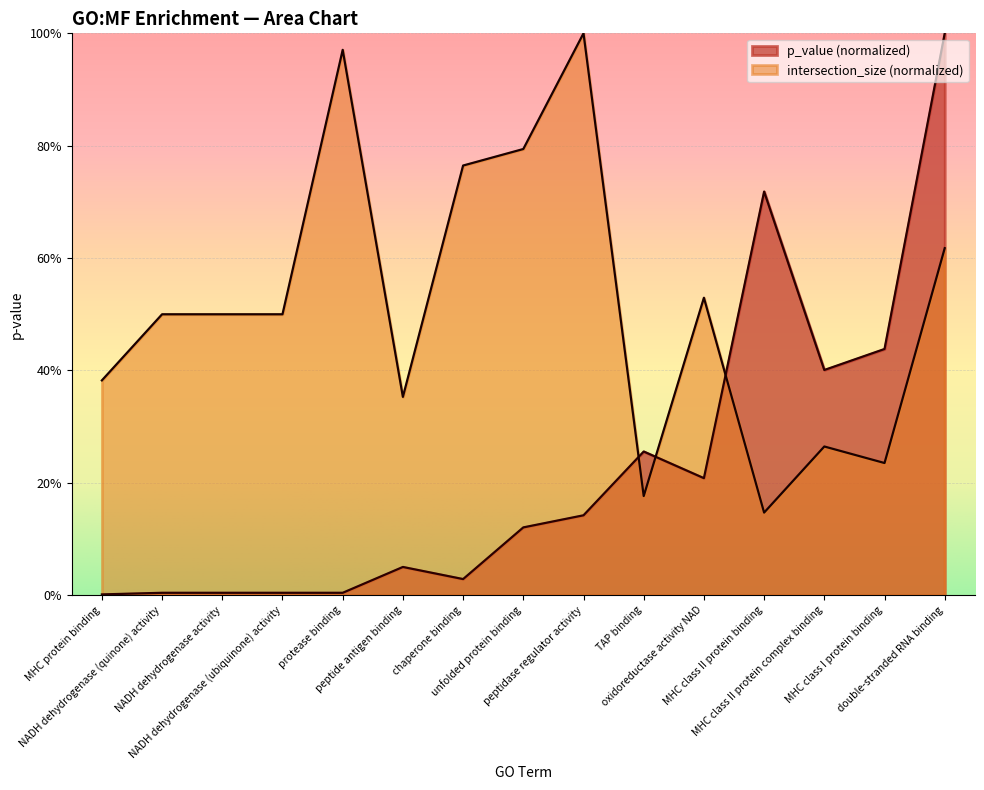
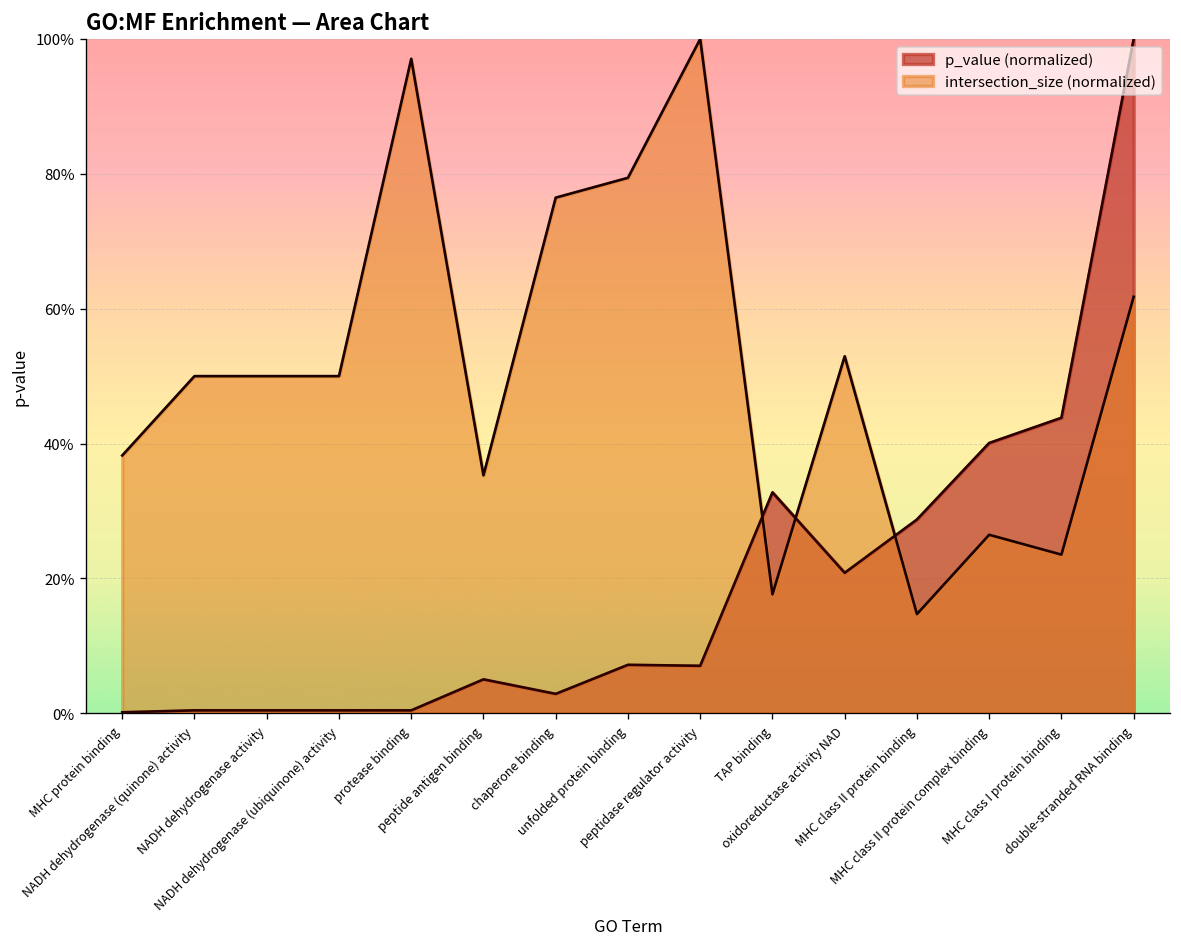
  {
    "p_value (normalized)": {
      "MHC protein binding": "0%",
      "NADH dehydrogenase (quinone) activity": "0%",
      "NADH dehydrogenase activity": "0%",
      "NADH dehydrogenase (ubiquinone) activity": "0%",
      "protease binding": "0%",
      "peptide antigen binding": "5%",
      "chaperone binding": "3%",
-     "unfolded protein binding": "12%",
-     "peptidase regulator activity": "14%",
-     "TAP binding": "26%",
+     "unfolded protein binding": "7%",
+     "peptidase regulator activity": "7%",
+     "TAP binding": "33%",
      "oxidoreductase activity NAD": "21%",
-     "MHC class II protein binding": "72%",
+     "MHC class II protein binding": "29%",
      "MHC class II protein complex binding": "40%",
      "MHC class I protein binding": "44%",
      "double-stranded RNA binding": "100%"
    },
    "intersection_size (normalized)": {
      "MHC protein binding": "38%",
      "NADH dehydrogenase (quinone) activity": "50%",
      "NADH dehydrogenase activity": "50%",
      "NADH dehydrogenase (ubiquinone) activity": "50%",
      "protease binding": "97%",
      "peptide antigen binding": "35%",
      "chaperone binding": "76%",
      "unfolded protein binding": "79%",
      "peptidase regulator activity": "100%",
      "TAP binding": "18%",
      "oxidoreductase activity NAD": "53%",
      "MHC class II protein binding": "15%",
      "MHC class II protein complex binding": "26%",
      "MHC class I protein binding": "24%",
      "double-stranded RNA binding": "62%"
    }
  }
